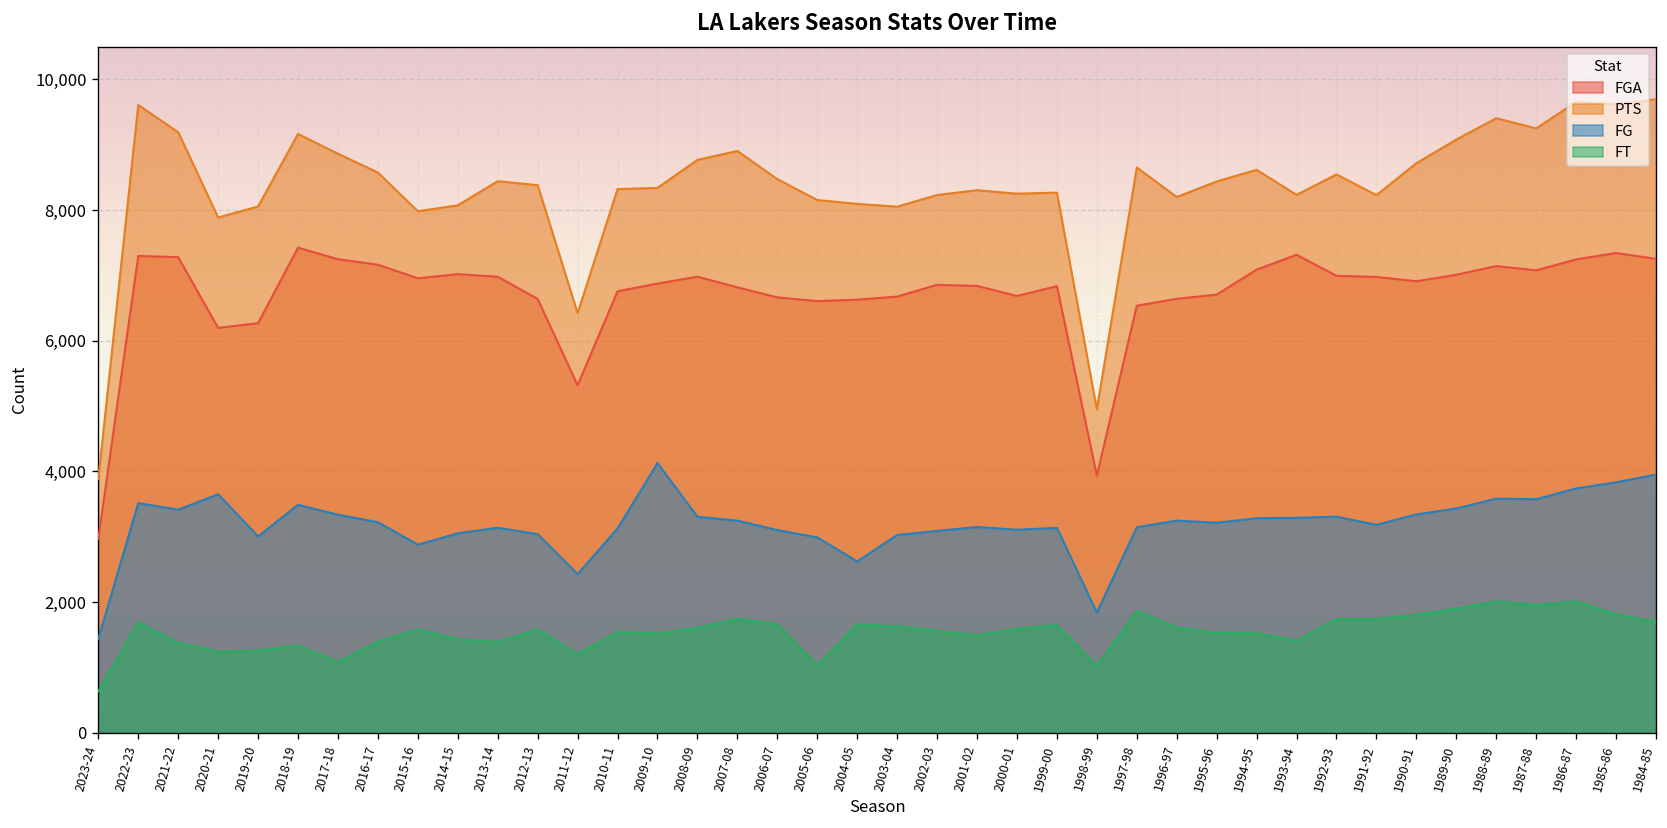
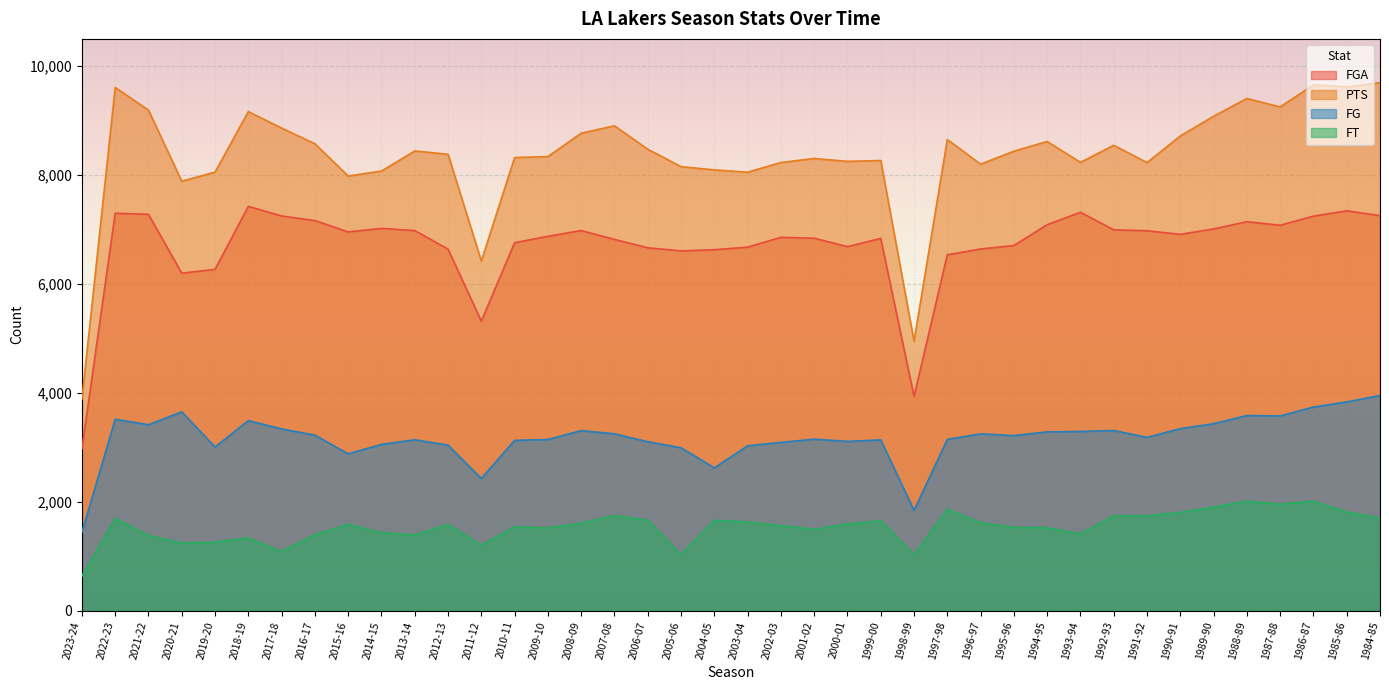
  {
    "FG": {
      "2023-24": "1,400",
      "2022-23": "3,500",
      "2021-22": "3,400",
      "2020-21": "3,700",
      "2019-20": "3,000",
      "2018-19": "3,500",
      "2017-18": "3,300",
      "2016-17": "3,200",
      "2015-16": "2,900",
      "2014-15": "3,100",
      "2013-14": "3,100",
      "2012-13": "3,000",
      "2011-12": "2,400",
      "2010-11": "3,100",
-     "2009-10": "4,100",
+     "2009-10": "3,100",
      "2008-09": "3,300",
      "2007-08": "3,200",
      "2006-07": "3,100",
      "2005-06": "3,000",
      "2004-05": "2,600",
      "2003-04": "3,000",
      "2002-03": "3,100",
      "2001-02": "3,200",
      "2000-01": "3,100",
      "1999-00": "3,100",
      "1998-99": "1,800",
      "1997-98": "3,100",
      "1996-97": "3,200",
      "1995-96": "3,200",
      "1994-95": "3,300",
      "1993-94": "3,300",
      "1992-93": "3,300",
      "1991-92": "3,200",
      "1990-91": "3,300",
      "1989-90": "3,400",
      "1988-89": "3,600",
      "1987-88": "3,600",
      "1986-87": "3,700",
      "1985-86": "3,800",
      "1984-85": "4,000"
    },
    "FT": {
      "2023-24": "600",
      "2022-23": "1,700",
      "2021-22": "1,400",
      "2020-21": "1,200",
      "2019-20": "1,300",
      "2018-19": "1,300",
      "2017-18": "1,100",
      "2016-17": "1,400",
      "2015-16": "1,600",
      "2014-15": "1,400",
      "2013-14": "1,400",
      "2012-13": "1,600",
      "2011-12": "1,200",
      "2010-11": "1,500",
      "2009-10": "1,500",
      "2008-09": "1,600",
      "2007-08": "1,700",
      "2006-07": "1,700",
      "2005-06": "1,000",
      "2004-05": "1,700",
      "2003-04": "1,600",
      "2002-03": "1,600",
      "2001-02": "1,500",
      "2000-01": "1,600",
      "1999-00": "1,600",
      "1998-99": "1,000",
      "1997-98": "1,900",
      "1996-97": "1,600",
      "1995-96": "1,500",
      "1994-95": "1,500",
      "1993-94": "1,400",
      "1992-93": "1,700",
      "1991-92": "1,700",
      "1990-91": "1,800",
      "1989-90": "1,900",
      "1988-89": "2,000",
      "1987-88": "2,000",
      "1986-87": "2,000",
      "1985-86": "1,800",
      "1984-85": "1,700"
    }
  }
